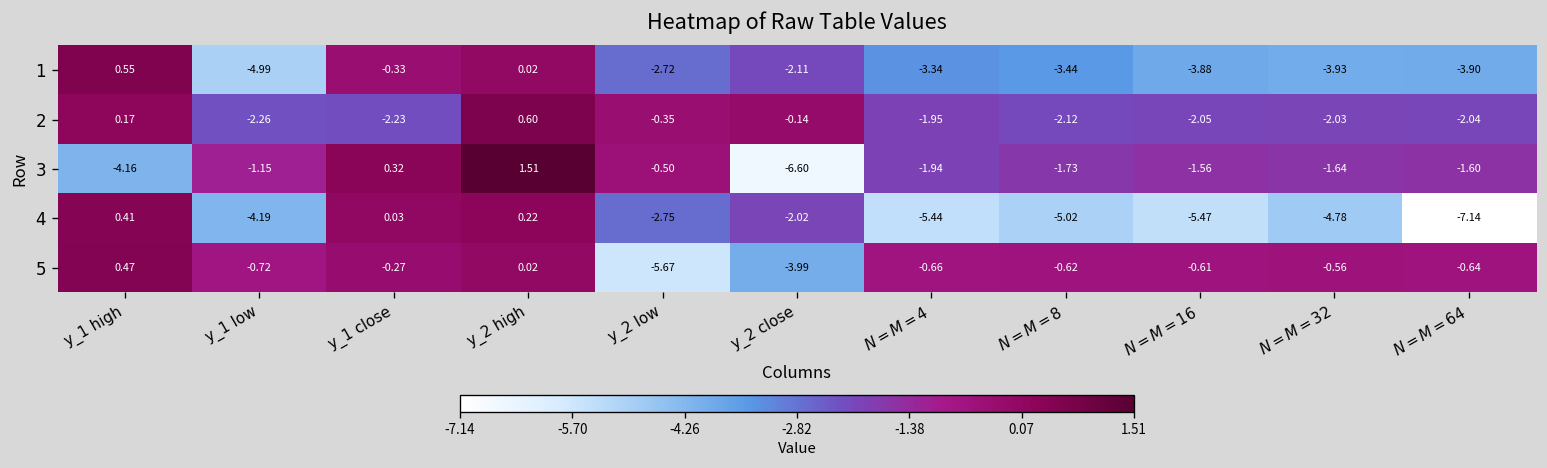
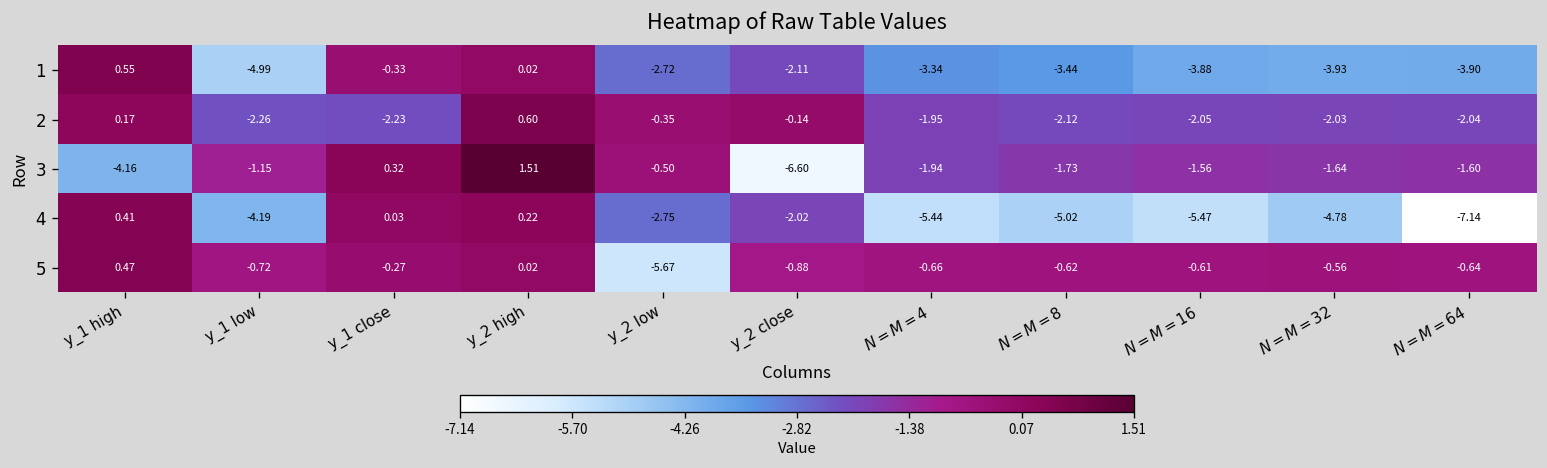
  {
    "1": {
      "y_1 high": 0.55,
      "y_1 low": -4.99,
      "y_1 close": -0.33,
      "y_2 high": 0.02,
      "y_2 low": -2.72,
      "y_2 close": -2.11
    },
    "2": {
      "y_1 high": 0.17,
      "y_1 low": -2.26,
      "y_1 close": -2.23,
      "y_2 high": 0.60,
      "y_2 low": -0.35,
      "y_2 close": -0.14
    },
    "3": {
      "y_1 high": -4.16,
      "y_1 low": -1.15,
      "y_1 close": 0.32,
      "y_2 high": 1.51,
      "y_2 low": -0.50,
      "y_2 close": -6.60
    },
    "4": {
      "y_1 high": 0.41,
      "y_1 low": -4.19,
      "y_1 close": 0.03,
      "y_2 high": 0.22,
      "y_2 low": -2.75,
      "y_2 close": -2.02
    },
    "5": {
      "y_1 high": 0.47,
      "y_1 low": -0.72,
      "y_1 close": -0.27,
      "y_2 high": 0.02,
      "y_2 low": -5.67,
-     "y_2 close": -3.99
+     "y_2 close": -0.88
    }
  }
